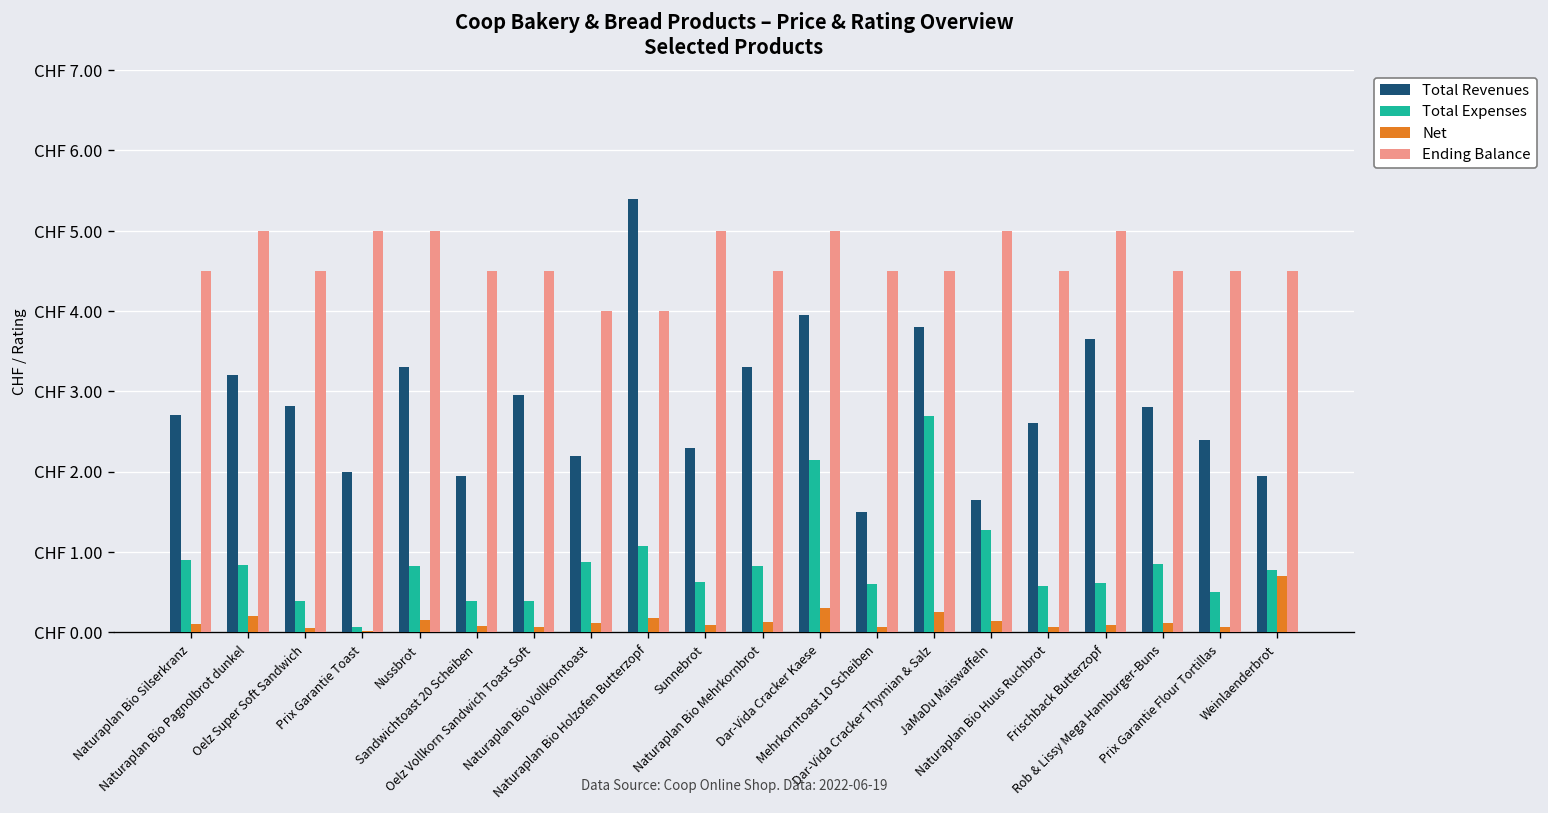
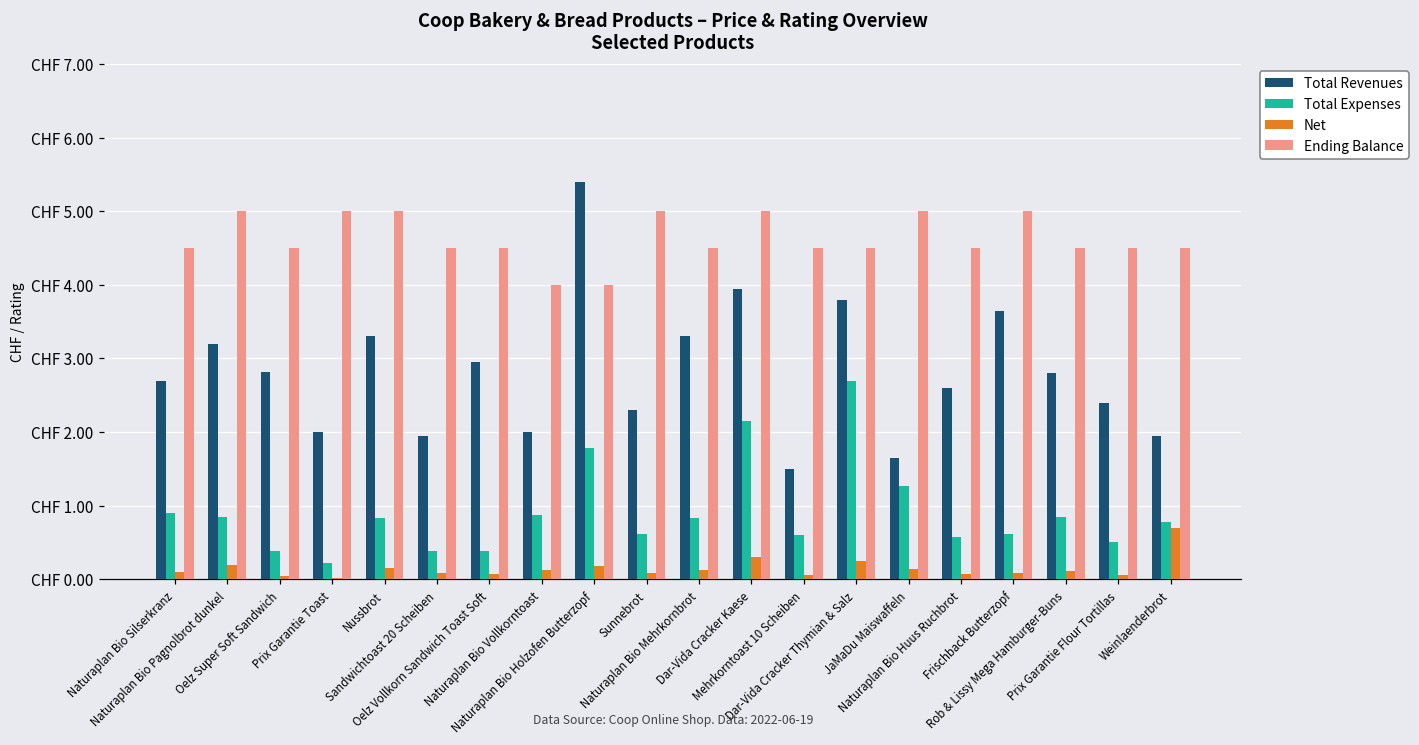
  {
    "Total Revenues": {
      "Naturaplan Bio Silserkranz": "CHF 2.7",
      "Naturaplan Bio Pagnolbrot dunkel": "CHF 3.2",
      "Oelz Super Soft Sandwich": "CHF 2.8",
      "Prix Garantie Toast": "CHF 2.0",
      "Nussbrot": "CHF 3.3",
      "Sandwichtoast 20 Scheiben": "CHF 2.0",
      "Oelz Vollkorn Sandwich Toast Soft": "CHF 3.0",
-     "Naturaplan Bio Vollkorntoast": "CHF 2.2",
+     "Naturaplan Bio Vollkorntoast": "CHF 2.0",
      "Naturaplan Bio Holzofen Butterzopf": "CHF 5.4",
      "Sunnebrot": "CHF 2.3",
      "Naturaplan Bio Mehrkornbrot": "CHF 3.3",
      "Dar-Vida Cracker Kaese": "CHF 4.0",
      "Mehrkorntoast 10 Scheiben": "CHF 1.5",
      "Dar-Vida Cracker Thymian & Salz": "CHF 3.8",
      "JaMaDu Maiswaffeln": "CHF 1.7",
      "Naturaplan Bio Huus Ruchbrot": "CHF 2.6",
      "Frischback Butterzopf": "CHF 3.7",
      "Rob & Lissy Mega Hamburger-Buns": "CHF 2.8",
      "Prix Garantie Flour Tortillas": "CHF 2.4",
      "Weinlaenderbrot": "CHF 2.0"
    },
    "Total Expenses": {
      "Naturaplan Bio Silserkranz": "CHF 0.9",
      "Naturaplan Bio Pagnolbrot dunkel": "CHF 0.8",
      "Oelz Super Soft Sandwich": "CHF 0.4",
-     "Prix Garantie Toast": "CHF 0.1",
+     "Prix Garantie Toast": "CHF 0.2",
      "Nussbrot": "CHF 0.8",
      "Sandwichtoast 20 Scheiben": "CHF 0.4",
      "Oelz Vollkorn Sandwich Toast Soft": "CHF 0.4",
      "Naturaplan Bio Vollkorntoast": "CHF 0.9",
-     "Naturaplan Bio Holzofen Butterzopf": "CHF 1.1",
+     "Naturaplan Bio Holzofen Butterzopf": "CHF 1.8",
      "Sunnebrot": "CHF 0.6",
      "Naturaplan Bio Mehrkornbrot": "CHF 0.8",
      "Dar-Vida Cracker Kaese": "CHF 2.2",
      "Mehrkorntoast 10 Scheiben": "CHF 0.6",
      "Dar-Vida Cracker Thymian & Salz": "CHF 2.7",
      "JaMaDu Maiswaffeln": "CHF 1.3",
      "Naturaplan Bio Huus Ruchbrot": "CHF 0.6",
      "Frischback Butterzopf": "CHF 0.6",
      "Rob & Lissy Mega Hamburger-Buns": "CHF 0.9",
      "Prix Garantie Flour Tortillas": "CHF 0.5",
      "Weinlaenderbrot": "CHF 0.8"
    },
    "Net": {
      "Naturaplan Bio Silserkranz": "CHF 0.1",
      "Naturaplan Bio Pagnolbrot dunkel": "CHF 0.2",
      "Oelz Super Soft Sandwich": "CHF 0.1",
      "Nussbrot": "CHF 0.2",
      "Sandwichtoast 20 Scheiben": "CHF 0.1",
      "Oelz Vollkorn Sandwich Toast Soft": "CHF 0.1",
      "Naturaplan Bio Vollkorntoast": "CHF 0.1",
      "Naturaplan Bio Holzofen Butterzopf": "CHF 0.2",
      "Sunnebrot": "CHF 0.1",
      "Naturaplan Bio Mehrkornbrot": "CHF 0.1",
      "Dar-Vida Cracker Kaese": "CHF 0.3",
      "Mehrkorntoast 10 Scheiben": "CHF 0.1",
      "Dar-Vida Cracker Thymian & Salz": "CHF 0.3",
      "JaMaDu Maiswaffeln": "CHF 0.1",
      "Naturaplan Bio Huus Ruchbrot": "CHF 0.1",
      "Frischback Butterzopf": "CHF 0.1",
      "Rob & Lissy Mega Hamburger-Buns": "CHF 0.1",
      "Prix Garantie Flour Tortillas": "CHF 0.1",
      "Weinlaenderbrot": "CHF 0.7"
    },
    "Ending Balance": {
      "Naturaplan Bio Silserkranz": "CHF 4.5",
      "Naturaplan Bio Pagnolbrot dunkel": "CHF 5.0",
      "Oelz Super Soft Sandwich": "CHF 4.5",
      "Prix Garantie Toast": "CHF 5.0",
      "Nussbrot": "CHF 5.0",
      "Sandwichtoast 20 Scheiben": "CHF 4.5",
      "Oelz Vollkorn Sandwich Toast Soft": "CHF 4.5",
      "Naturaplan Bio Vollkorntoast": "CHF 4.0",
      "Naturaplan Bio Holzofen Butterzopf": "CHF 4.0",
      "Sunnebrot": "CHF 5.0",
      "Naturaplan Bio Mehrkornbrot": "CHF 4.5",
      "Dar-Vida Cracker Kaese": "CHF 5.0",
      "Mehrkorntoast 10 Scheiben": "CHF 4.5",
      "Dar-Vida Cracker Thymian & Salz": "CHF 4.5",
      "JaMaDu Maiswaffeln": "CHF 5.0",
      "Naturaplan Bio Huus Ruchbrot": "CHF 4.5",
      "Frischback Butterzopf": "CHF 5.0",
      "Rob & Lissy Mega Hamburger-Buns": "CHF 4.5",
      "Prix Garantie Flour Tortillas": "CHF 4.5",
      "Weinlaenderbrot": "CHF 4.5"
    }
  }
